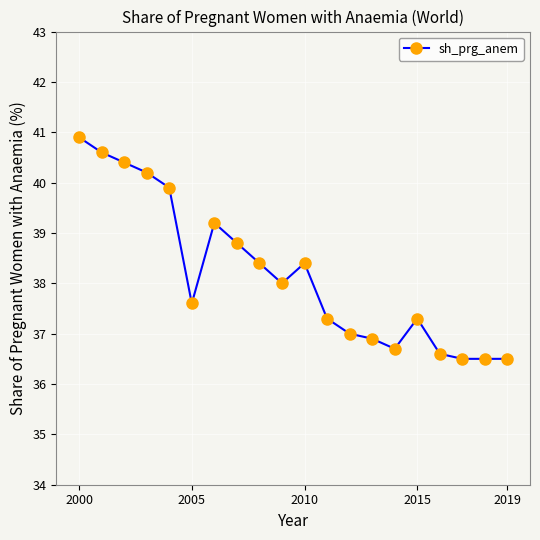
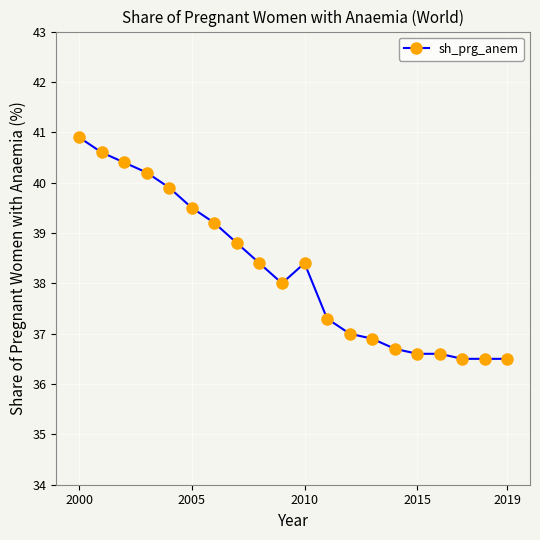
  {
    "2000": 40.9,
-   "2005": 37.6,
+   "2005": 39.5,
    "2010": 38.4,
-   "2015": 37.3,
+   "2015": 36.6,
    "2019": 36.5
  }
